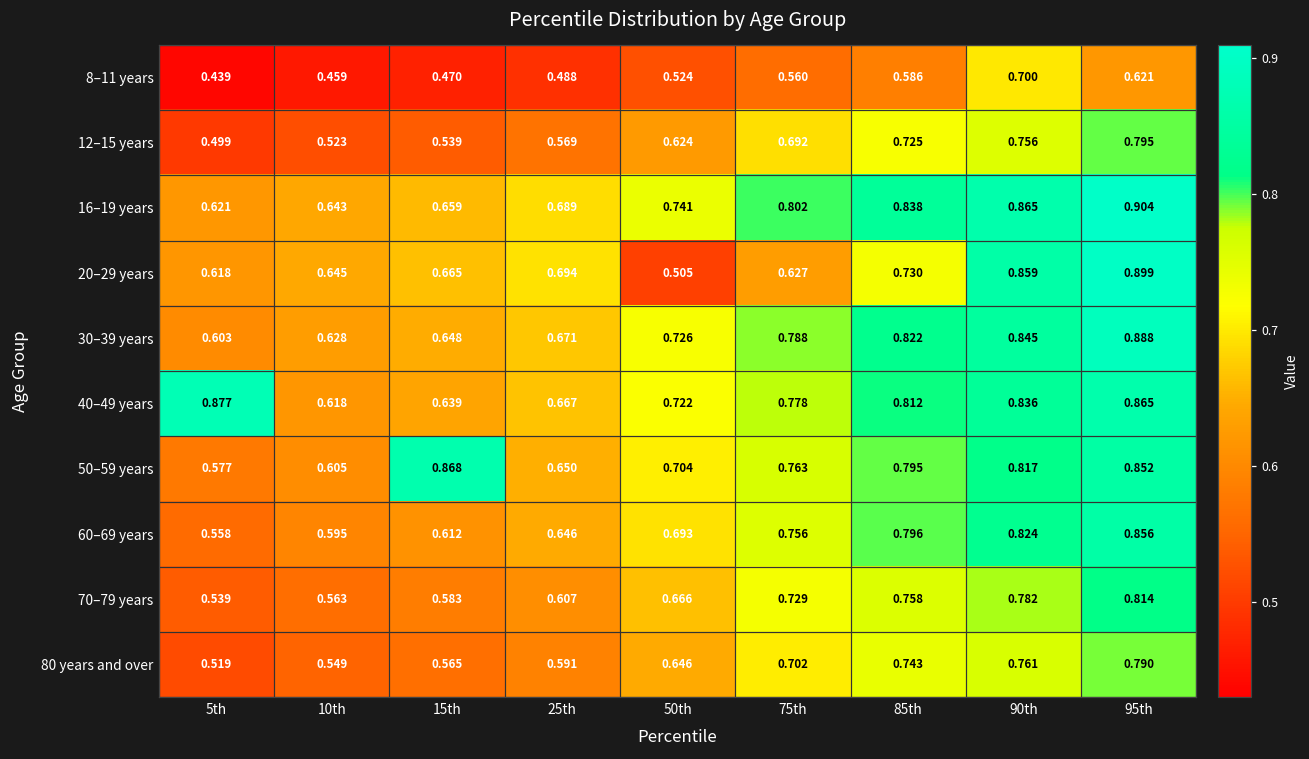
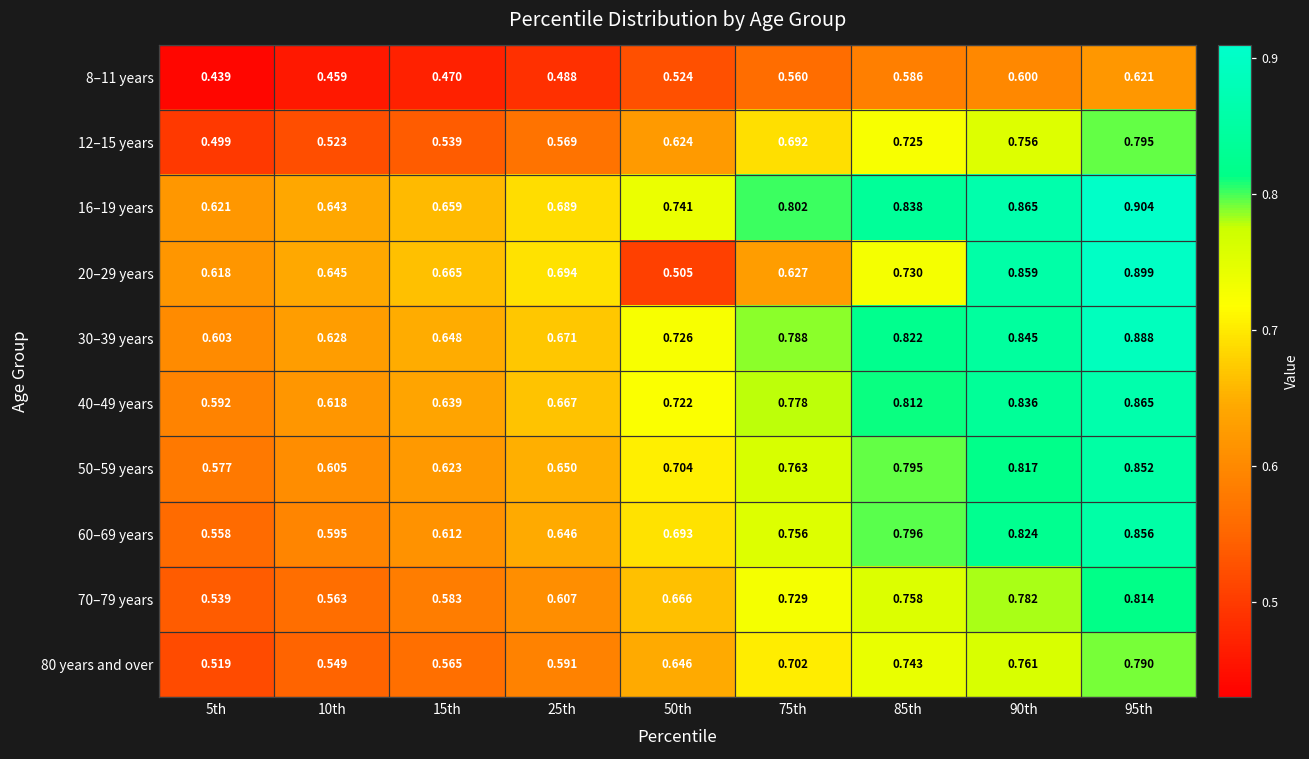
  {
    "8–11 years": {
      "5th": 0.439,
      "10th": 0.459,
      "15th": 0.470,
      "25th": 0.488,
      "50th": 0.524,
      "75th": 0.560,
      "85th": 0.586,
-     "90th": 0.700,
+     "90th": 0.600,
      "95th": 0.621
    },
    "12–15 years": {
      "5th": 0.499,
      "10th": 0.523,
      "15th": 0.539,
      "25th": 0.569,
      "50th": 0.624,
      "75th": 0.692,
      "85th": 0.725,
      "90th": 0.756,
      "95th": 0.795
    },
    "16–19 years": {
      "5th": 0.621,
      "10th": 0.643,
      "15th": 0.659,
      "25th": 0.689,
      "50th": 0.741,
      "75th": 0.802,
      "85th": 0.838,
      "90th": 0.865,
      "95th": 0.904
    },
    "20–29 years": {
      "5th": 0.618,
      "10th": 0.645,
      "15th": 0.665,
      "25th": 0.694,
      "50th": 0.505,
      "75th": 0.627,
      "85th": 0.730,
      "90th": 0.859,
      "95th": 0.899
    },
    "30–39 years": {
      "5th": 0.603,
      "10th": 0.628,
      "15th": 0.648,
      "25th": 0.671,
      "50th": 0.726,
      "75th": 0.788,
      "85th": 0.822,
      "90th": 0.845,
      "95th": 0.888
    },
    "40–49 years": {
-     "5th": 0.877,
+     "5th": 0.592,
      "10th": 0.618,
      "15th": 0.639,
      "25th": 0.667,
      "50th": 0.722,
      "75th": 0.778,
      "85th": 0.812,
      "90th": 0.836,
      "95th": 0.865
    },
    "50–59 years": {
      "5th": 0.577,
      "10th": 0.605,
-     "15th": 0.868,
+     "15th": 0.623,
      "25th": 0.650,
      "50th": 0.704,
      "75th": 0.763,
      "85th": 0.795,
      "90th": 0.817,
      "95th": 0.852
    },
    "60–69 years": {
      "5th": 0.558,
      "10th": 0.595,
      "15th": 0.612,
      "25th": 0.646,
      "50th": 0.693,
      "75th": 0.756,
      "85th": 0.796,
      "90th": 0.824,
      "95th": 0.856
    },
    "70–79 years": {
      "5th": 0.539,
      "10th": 0.563,
      "15th": 0.583,
      "25th": 0.607,
      "50th": 0.666,
      "75th": 0.729,
      "85th": 0.758,
      "90th": 0.782,
      "95th": 0.814
    },
    "80 years and over": {
      "5th": 0.519,
      "10th": 0.549,
      "15th": 0.565,
      "25th": 0.591,
      "50th": 0.646,
      "75th": 0.702,
      "85th": 0.743,
      "90th": 0.761,
      "95th": 0.790
    }
  }
